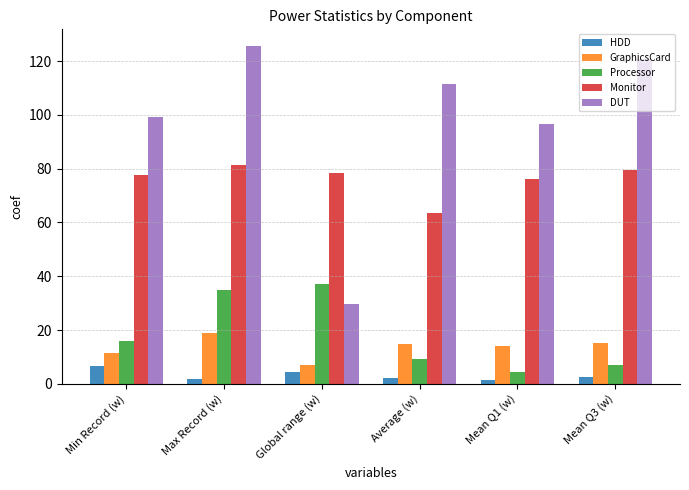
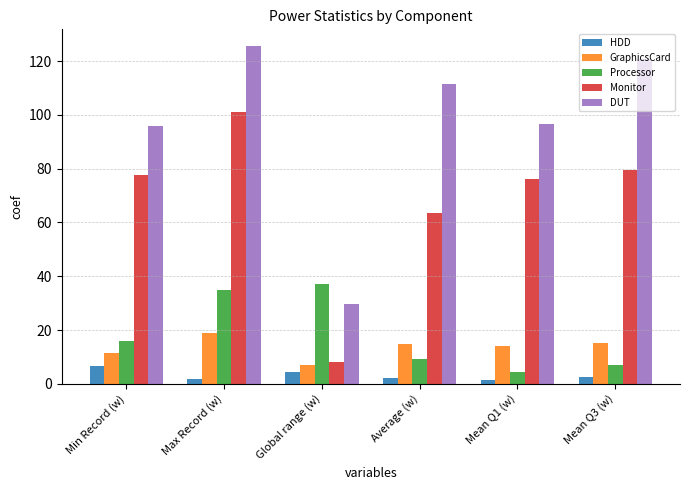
  {
    "HDD": {
      "Min Record (w)": 7,
      "Max Record (w)": 2,
      "Global range (w)": 4,
      "Average (w)": 2,
      "Mean Q1 (w)": 1,
      "Mean Q3 (w)": 2
    },
    "GraphicsCard": {
      "Min Record (w)": 12,
      "Max Record (w)": 19,
      "Global range (w)": 7,
      "Average (w)": 15,
      "Mean Q1 (w)": 14,
      "Mean Q3 (w)": 15
    },
    "Processor": {
      "Min Record (w)": 16,
      "Max Record (w)": 35,
      "Global range (w)": 37,
      "Average (w)": 9,
      "Mean Q1 (w)": 4,
      "Mean Q3 (w)": 7
    },
    "Monitor": {
      "Min Record (w)": 78,
-     "Max Record (w)": 82,
-     "Global range (w)": 78,
+     "Max Record (w)": 101,
+     "Global range (w)": 8,
      "Average (w)": 64,
      "Mean Q1 (w)": 76,
      "Mean Q3 (w)": 80
    },
    "DUT": {
-     "Min Record (w)": 99,
+     "Min Record (w)": 96,
      "Max Record (w)": 126,
      "Global range (w)": 30,
      "Average (w)": 111,
      "Mean Q1 (w)": 97
    }
  }
